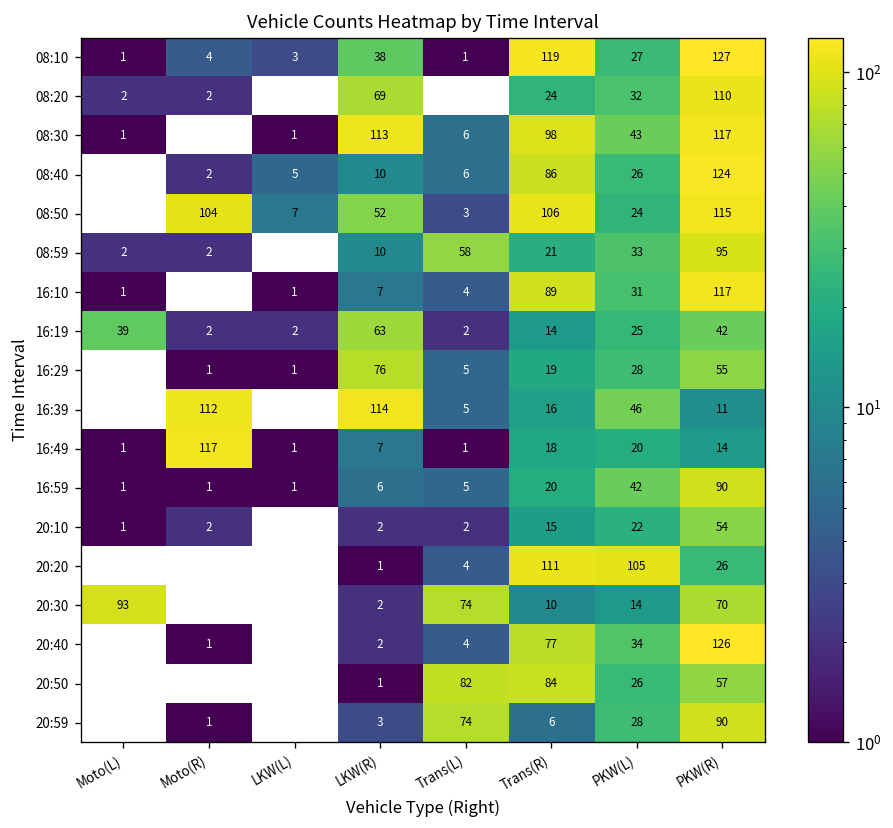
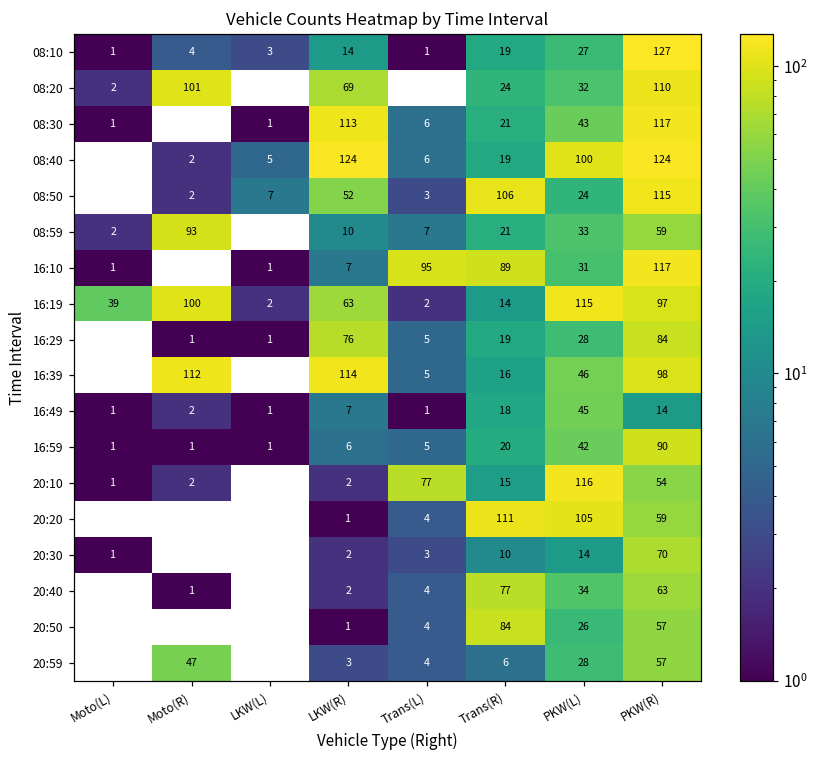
  {
    "08:10": {
      "Moto(L)": 1,
      "Moto(R)": 4,
      "LKW(L)": 3,
-     "LKW(R)": 38,
+     "LKW(R)": 14,
      "Trans(L)": 1,
-     "Trans(R)": 119,
+     "Trans(R)": 19,
      "PKW(L)": 27,
      "PKW(R)": 127
    },
    "08:20": {
      "Moto(L)": 2,
-     "Moto(R)": 2,
+     "Moto(R)": 101,
      "LKW(R)": 69,
      "Trans(R)": 24,
      "PKW(L)": 32,
      "PKW(R)": 110
    },
    "08:30": {
      "Moto(L)": 1,
      "LKW(L)": 1,
      "LKW(R)": 113,
      "Trans(L)": 6,
-     "Trans(R)": 98,
+     "Trans(R)": 21,
      "PKW(L)": 43,
      "PKW(R)": 117
    },
    "08:40": {
      "Moto(R)": 2,
      "LKW(L)": 5,
-     "LKW(R)": 10,
+     "LKW(R)": 124,
      "Trans(L)": 6,
-     "Trans(R)": 86,
-     "PKW(L)": 26,
+     "Trans(R)": 19,
+     "PKW(L)": 100,
      "PKW(R)": 124
    },
    "08:50": {
-     "Moto(R)": 104,
+     "Moto(R)": 2,
      "LKW(L)": 7,
      "LKW(R)": 52,
      "Trans(L)": 3,
      "Trans(R)": 106,
      "PKW(L)": 24,
      "PKW(R)": 115
    },
    "08:59": {
      "Moto(L)": 2,
-     "Moto(R)": 2,
+     "Moto(R)": 93,
      "LKW(R)": 10,
-     "Trans(L)": 58,
+     "Trans(L)": 7,
      "Trans(R)": 21,
      "PKW(L)": 33,
-     "PKW(R)": 95
+     "PKW(R)": 59
    },
    "16:10": {
      "Moto(L)": 1,
      "LKW(L)": 1,
      "LKW(R)": 7,
-     "Trans(L)": 4,
+     "Trans(L)": 95,
      "Trans(R)": 89,
      "PKW(L)": 31,
      "PKW(R)": 117
    },
    "16:19": {
      "Moto(L)": 39,
-     "Moto(R)": 2,
+     "Moto(R)": 100,
      "LKW(L)": 2,
      "LKW(R)": 63,
      "Trans(L)": 2,
      "Trans(R)": 14,
-     "PKW(L)": 25,
-     "PKW(R)": 42
+     "PKW(L)": 115,
+     "PKW(R)": 97
    },
    "16:29": {
      "Moto(R)": 1,
      "LKW(L)": 1,
      "LKW(R)": 76,
      "Trans(L)": 5,
      "Trans(R)": 19,
      "PKW(L)": 28,
-     "PKW(R)": 55
+     "PKW(R)": 84
    },
    "16:39": {
      "Moto(R)": 112,
      "LKW(R)": 114,
      "Trans(L)": 5,
      "Trans(R)": 16,
      "PKW(L)": 46,
-     "PKW(R)": 11
+     "PKW(R)": 98
    },
    "16:49": {
      "Moto(L)": 1,
-     "Moto(R)": 117,
+     "Moto(R)": 2,
      "LKW(L)": 1,
      "LKW(R)": 7,
      "Trans(L)": 1,
      "Trans(R)": 18,
-     "PKW(L)": 20,
+     "PKW(L)": 45,
      "PKW(R)": 14
    },
    "16:59": {
      "Moto(L)": 1,
      "Moto(R)": 1,
      "LKW(L)": 1,
      "LKW(R)": 6,
      "Trans(L)": 5,
      "Trans(R)": 20,
      "PKW(L)": 42,
      "PKW(R)": 90
    },
    "20:10": {
      "Moto(L)": 1,
      "Moto(R)": 2,
      "LKW(R)": 2,
-     "Trans(L)": 2,
+     "Trans(L)": 77,
      "Trans(R)": 15,
-     "PKW(L)": 22,
+     "PKW(L)": 116,
      "PKW(R)": 54
    },
    "20:20": {
      "LKW(R)": 1,
      "Trans(L)": 4,
      "Trans(R)": 111,
      "PKW(L)": 105,
-     "PKW(R)": 26
+     "PKW(R)": 59
    },
    "20:30": {
-     "Moto(L)": 93,
+     "Moto(L)": 1,
      "LKW(R)": 2,
-     "Trans(L)": 74,
+     "Trans(L)": 3,
      "Trans(R)": 10,
      "PKW(L)": 14,
      "PKW(R)": 70
    },
    "20:40": {
      "Moto(R)": 1,
      "LKW(R)": 2,
      "Trans(L)": 4,
      "Trans(R)": 77,
      "PKW(L)": 34,
-     "PKW(R)": 126
+     "PKW(R)": 63
    },
    "20:50": {
      "LKW(R)": 1,
-     "Trans(L)": 82,
+     "Trans(L)": 4,
      "Trans(R)": 84,
      "PKW(L)": 26,
      "PKW(R)": 57
    },
    "20:59": {
-     "Moto(R)": 1,
+     "Moto(R)": 47,
      "LKW(R)": 3,
-     "Trans(L)": 74,
+     "Trans(L)": 4,
      "Trans(R)": 6,
      "PKW(L)": 28,
-     "PKW(R)": 90
+     "PKW(R)": 57
    }
  }
